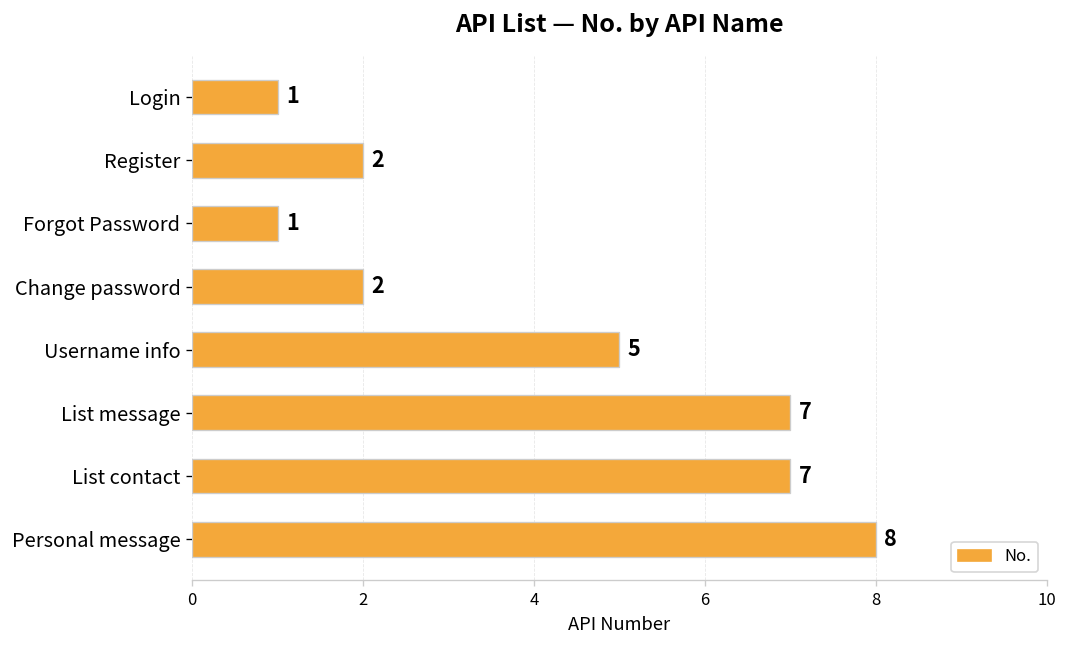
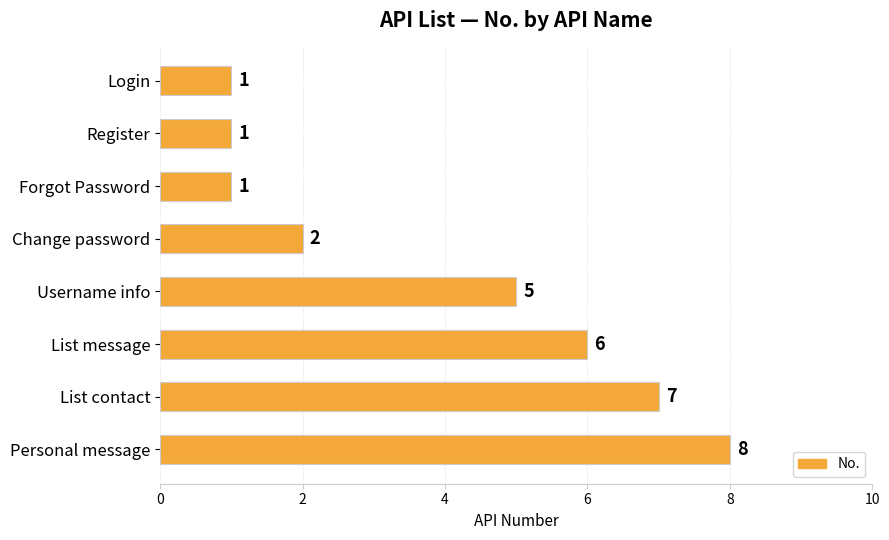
  {
    "Login": 1,
-   "Register": 2,
+   "Register": 1,
    "Forgot Password": 1,
    "Change password": 2,
    "Username info": 5,
-   "List message": 7,
+   "List message": 6,
    "List contact": 7,
    "Personal message": 8
  }
